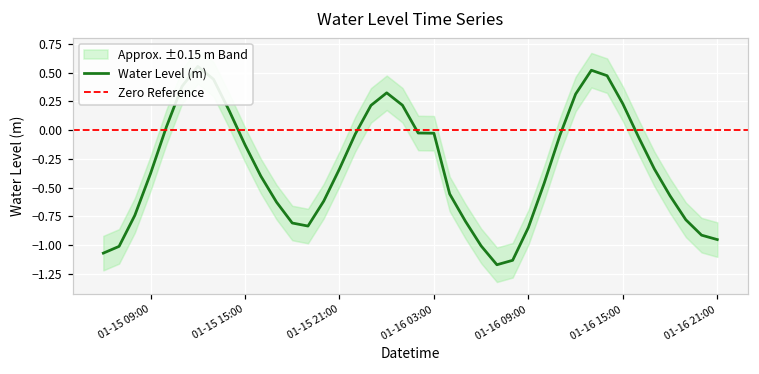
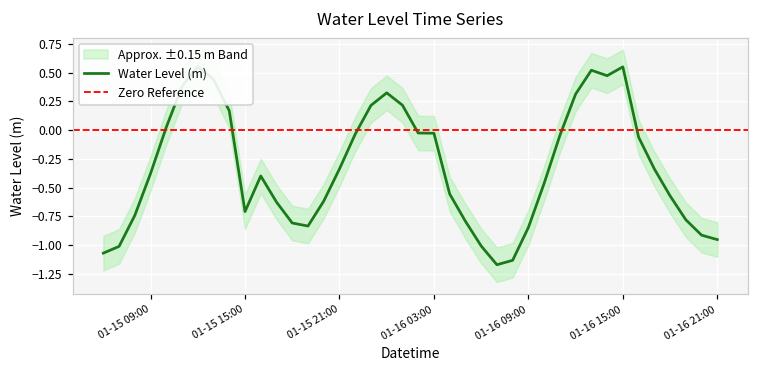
  {
    "Water Level (m)": {
      "01-15 09:00": -0.38,
-     "01-15 15:00": -0.13,
+     "01-15 15:00": -0.71,
      "01-15 21:00": -0.34,
      "01-16 03:00": -0.03,
      "01-16 09:00": -0.85,
-     "01-16 15:00": 0.23,
+     "01-16 15:00": 0.55,
      "01-16 21:00": -0.95
    }
  }
